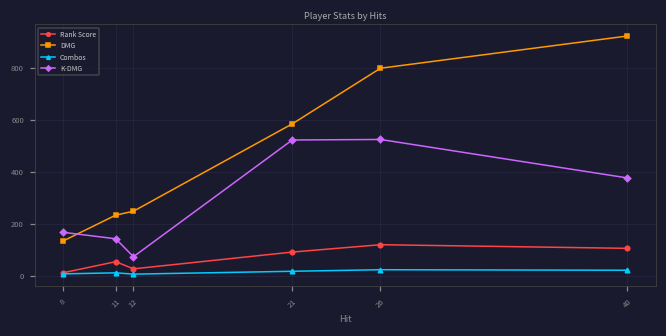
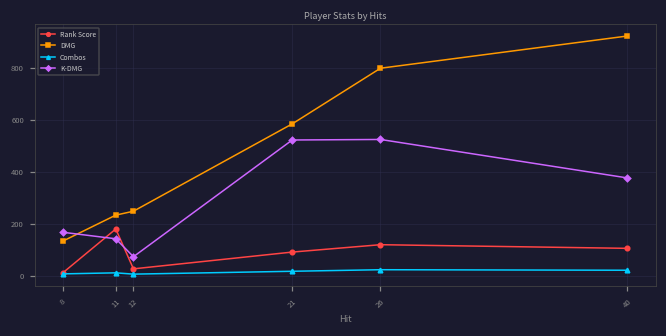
  {
    "Rank Score": {
-     "11": 50,
+     "11": 180,
      "12": 30,
      "21": 90,
      "26": 120,
      "40": 110
    },
    "DMG": {
      "8": 130,
      "11": 230,
      "12": 250,
      "21": 580,
      "26": 800,
      "40": 920
    },
    "Combos": {
      "11": 10,
      "12": 10,
      "21": 20,
      "26": 20,
      "40": 20
    },
    "K-DMG": {
      "8": 170,
      "11": 140,
      "12": 70,
      "21": 520,
      "26": 520,
      "40": 380
    }
  }
